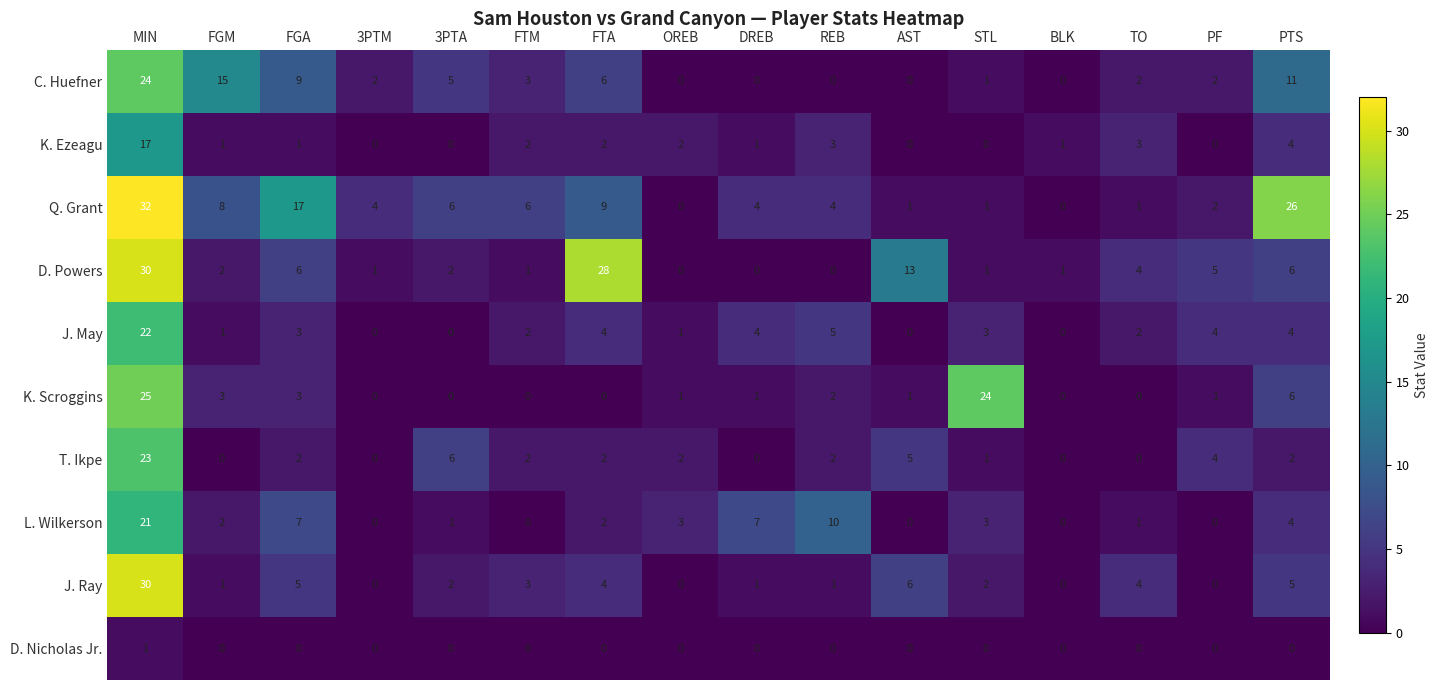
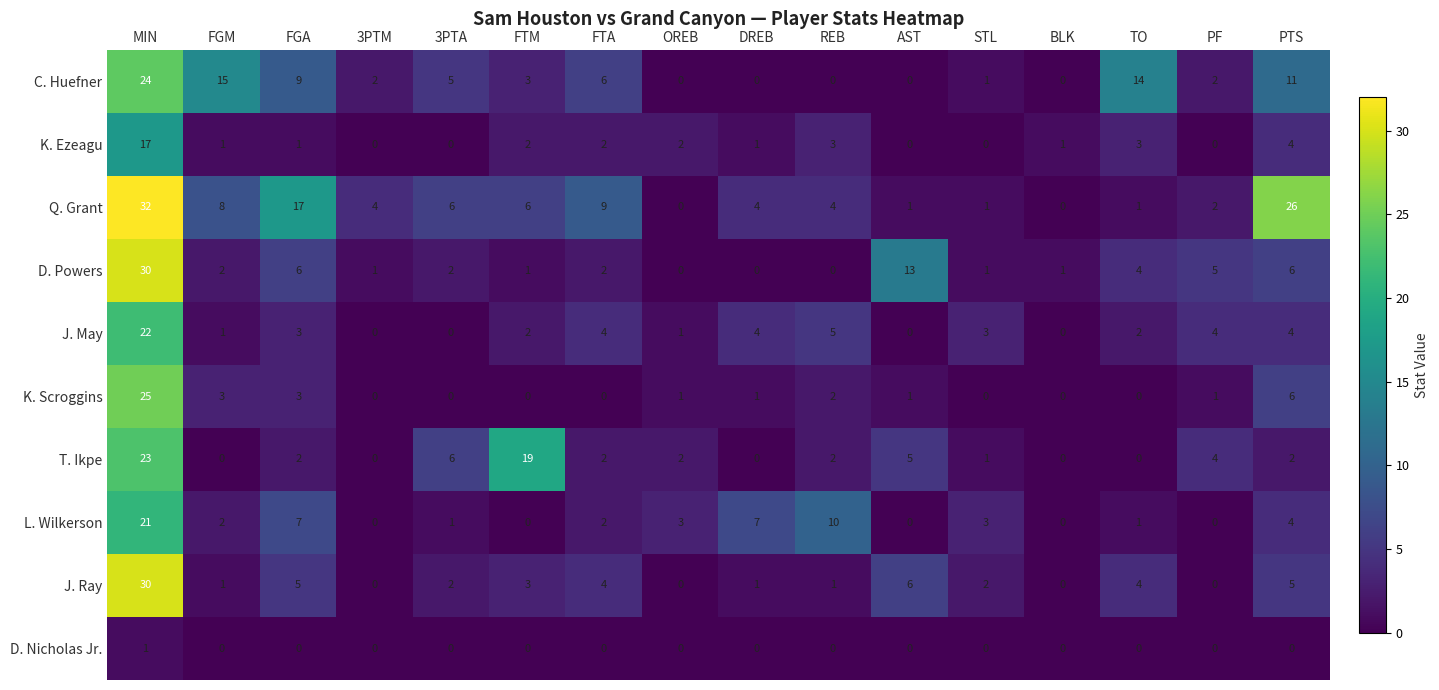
  {
    "C. Huefner": {
      "MIN": 24,
      "FGM": 15,
      "FGA": 9,
      "3PTM": 2,
      "3PTA": 5,
      "FTM": 3,
      "FTA": 6,
      "OREB": 0,
      "DREB": 0,
      "REB": 0,
      "AST": 0,
      "STL": 1,
      "BLK": 0,
-     "TO": 2,
+     "TO": 14,
      "PF": 2,
      "PTS": 11
    },
    "K. Ezeagu": {
      "MIN": 17,
      "FGM": 1,
      "FGA": 1,
      "3PTM": 0,
      "3PTA": 0,
      "FTM": 2,
      "FTA": 2,
      "OREB": 2,
      "DREB": 1,
      "REB": 3,
      "AST": 0,
      "STL": 0,
      "BLK": 1,
      "TO": 3,
      "PF": 0,
      "PTS": 4
    },
    "Q. Grant": {
      "MIN": 32,
      "FGM": 8,
      "FGA": 17,
      "3PTM": 4,
      "3PTA": 6,
      "FTM": 6,
      "FTA": 9,
      "OREB": 0,
      "DREB": 4,
      "REB": 4,
      "AST": 1,
      "STL": 1,
      "BLK": 0,
      "TO": 1,
      "PF": 2,
      "PTS": 26
    },
    "D. Powers": {
      "MIN": 30,
      "FGM": 2,
      "FGA": 6,
      "3PTM": 1,
      "3PTA": 2,
      "FTM": 1,
-     "FTA": 28,
+     "FTA": 2,
      "OREB": 0,
      "DREB": 0,
      "REB": 0,
      "AST": 13,
      "STL": 1,
      "BLK": 1,
      "TO": 4,
      "PF": 5,
      "PTS": 6
    },
    "J. May": {
      "MIN": 22,
      "FGM": 1,
      "FGA": 3,
      "3PTM": 0,
      "3PTA": 0,
      "FTM": 2,
      "FTA": 4,
      "OREB": 1,
      "DREB": 4,
      "REB": 5,
      "AST": 0,
      "STL": 3,
      "BLK": 0,
      "TO": 2,
      "PF": 4,
      "PTS": 4
    },
    "K. Scroggins": {
      "MIN": 25,
      "FGM": 3,
      "FGA": 3,
      "3PTM": 0,
      "3PTA": 0,
      "FTM": 0,
      "FTA": 0,
      "OREB": 1,
      "DREB": 1,
      "REB": 2,
      "AST": 1,
-     "STL": 24,
+     "STL": 0,
      "BLK": 0,
      "TO": 0,
      "PF": 1,
      "PTS": 6
    },
    "T. Ikpe": {
      "MIN": 23,
      "FGM": 0,
      "FGA": 2,
      "3PTM": 0,
      "3PTA": 6,
-     "FTM": 2,
+     "FTM": 19,
      "FTA": 2,
      "OREB": 2,
      "DREB": 0,
      "REB": 2,
      "AST": 5,
      "STL": 1,
      "BLK": 0,
      "TO": 0,
      "PF": 4,
      "PTS": 2
    },
    "L. Wilkerson": {
      "MIN": 21,
      "FGM": 2,
      "FGA": 7,
      "3PTM": 0,
      "3PTA": 1,
      "FTM": 0,
      "FTA": 2,
      "OREB": 3,
      "DREB": 7,
      "REB": 10,
      "AST": 0,
      "STL": 3,
      "BLK": 0,
      "TO": 1,
      "PF": 0,
      "PTS": 4
    },
    "J. Ray": {
      "MIN": 30,
      "FGM": 1,
      "FGA": 5,
      "3PTM": 0,
      "3PTA": 2,
      "FTM": 3,
      "FTA": 4,
      "OREB": 0,
      "DREB": 1,
      "REB": 1,
      "AST": 6,
      "STL": 2,
      "BLK": 0,
      "TO": 4,
      "PF": 0,
      "PTS": 5
    },
    "D. Nicholas Jr.": {
      "MIN": 1,
      "FGM": 0,
      "FGA": 0,
      "3PTM": 0,
      "3PTA": 0,
      "FTM": 0,
      "FTA": 0,
      "OREB": 0,
      "DREB": 0,
      "REB": 0,
      "AST": 0,
      "STL": 0,
      "BLK": 0,
      "TO": 0,
      "PF": 0,
      "PTS": 0
    }
  }
